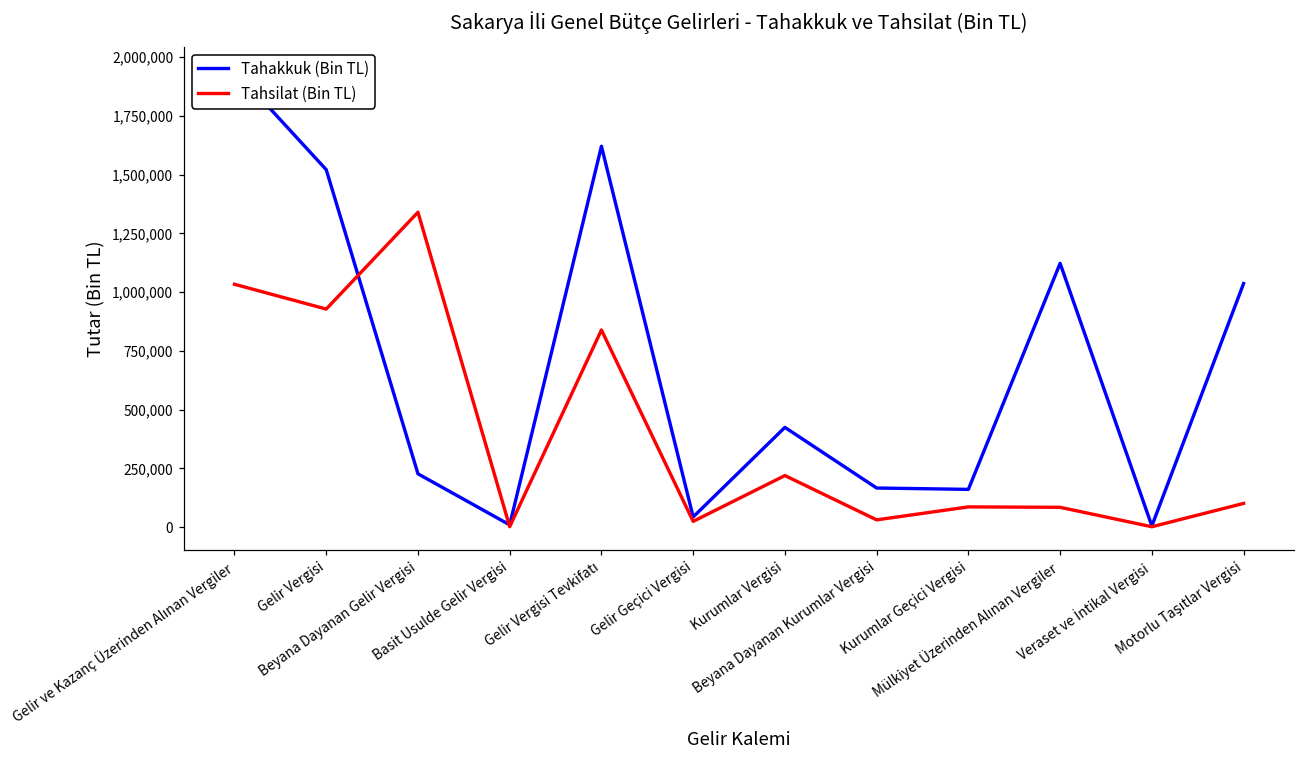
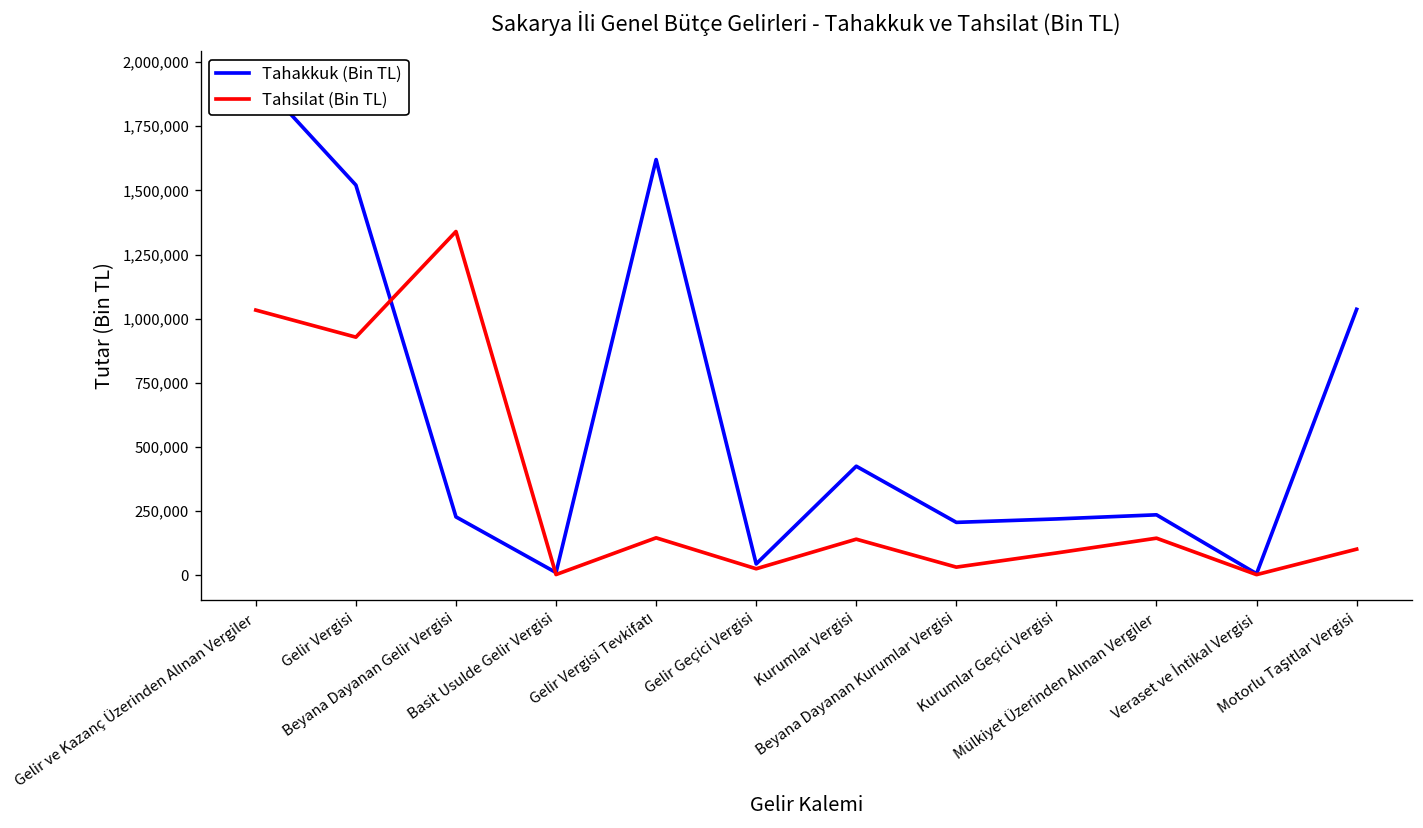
  {
    "Tahakkuk (Bin TL)": {
      "Gelir Vergisi": "1,520,000",
      "Beyana Dayanan Gelir Vergisi": "230,000",
      "Gelir Vergisi Tevkifatı": "1,620,000",
      "Gelir Geçici Vergisi": "40,000",
      "Kurumlar Vergisi": "420,000",
-     "Beyana Dayanan Kurumlar Vergisi": "170,000",
-     "Kurumlar Geçici Vergisi": "160,000",
-     "Mülkiyet Üzerinden Alınan Vergiler": "1,120,000",
+     "Beyana Dayanan Kurumlar Vergisi": "210,000",
+     "Kurumlar Geçici Vergisi": "220,000",
+     "Mülkiyet Üzerinden Alınan Vergiler": "240,000",
      "Motorlu Taşıtlar Vergisi": "1,040,000"
    },
    "Tahsilat (Bin TL)": {
      "Gelir ve Kazanç Üzerinden Alınan Vergiler": "1,030,000",
      "Gelir Vergisi": "930,000",
      "Beyana Dayanan Gelir Vergisi": "1,340,000",
-     "Gelir Vergisi Tevkifatı": "840,000",
+     "Gelir Vergisi Tevkifatı": "150,000",
      "Gelir Geçici Vergisi": "20,000",
-     "Kurumlar Vergisi": "220,000",
+     "Kurumlar Vergisi": "140,000",
      "Beyana Dayanan Kurumlar Vergisi": "30,000",
      "Kurumlar Geçici Vergisi": "90,000",
-     "Mülkiyet Üzerinden Alınan Vergiler": "80,000",
+     "Mülkiyet Üzerinden Alınan Vergiler": "140,000",
      "Motorlu Taşıtlar Vergisi": "100,000"
    }
  }
